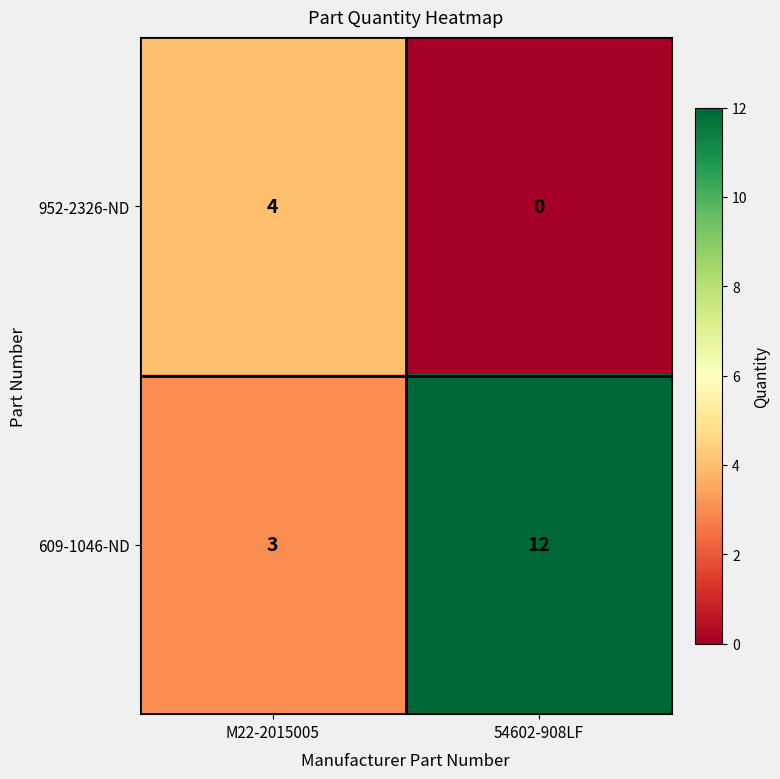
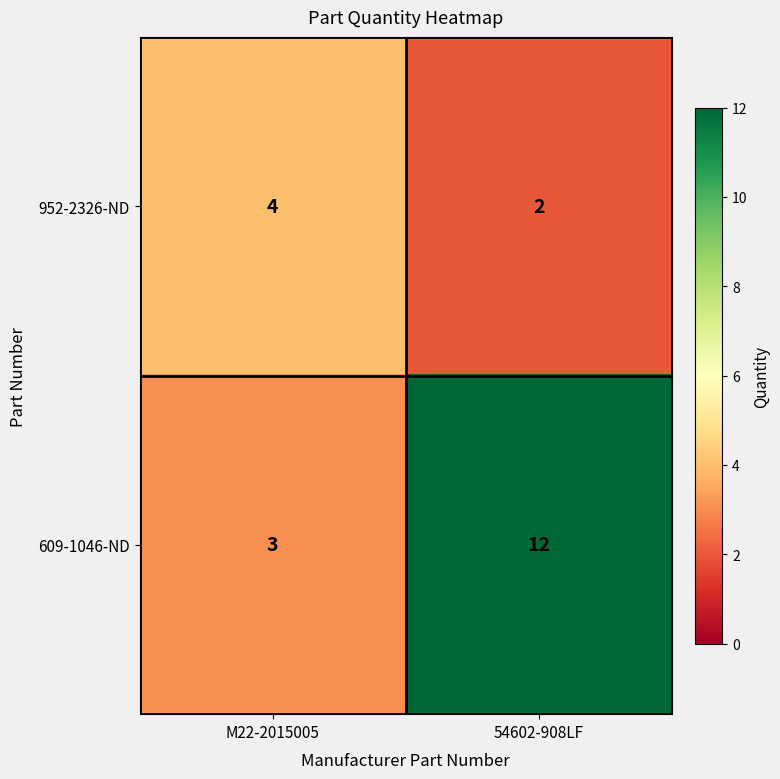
  {
    "952-2326-ND": {
      "M22-2015005": 4,
-     "54602-908LF": 0
+     "54602-908LF": 2
    },
    "609-1046-ND": {
      "M22-2015005": 3,
      "54602-908LF": 12
    }
  }
